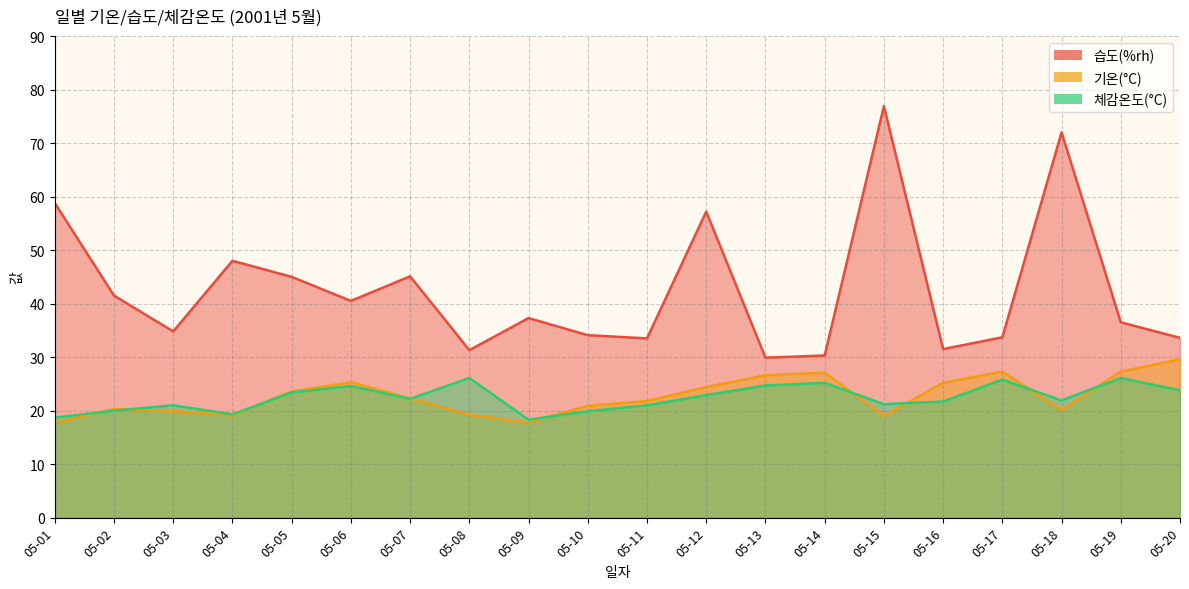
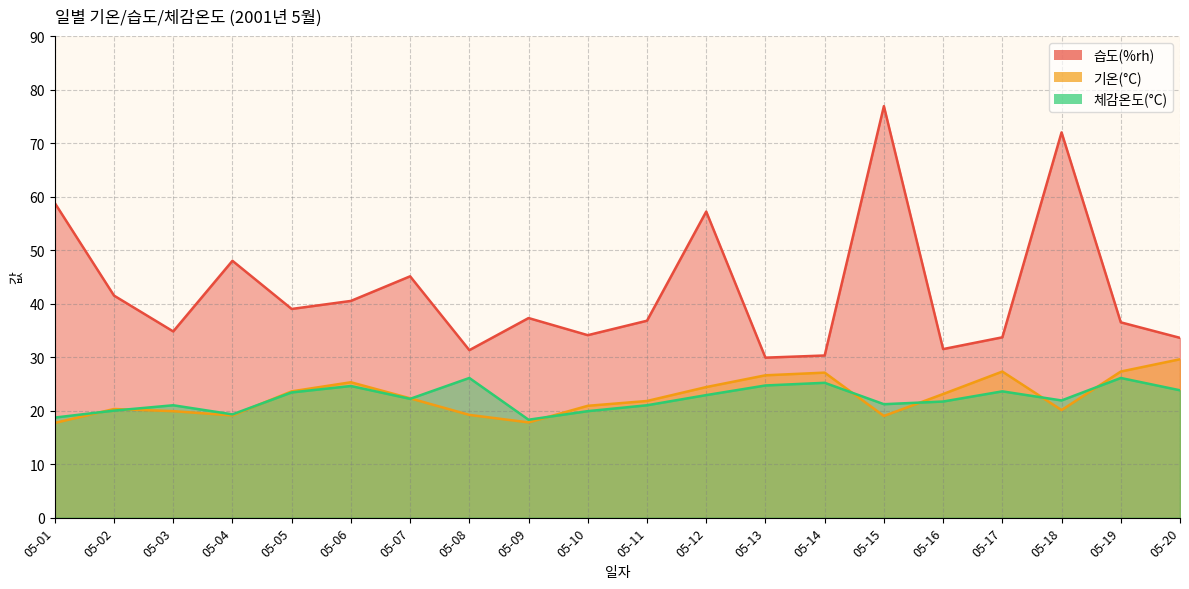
  {
    "습도(%rh)": {
      "05-01": 59,
      "05-02": 42,
      "05-03": 35,
      "05-04": 48,
-     "05-05": 45,
+     "05-05": 39,
      "05-06": 41,
      "05-07": 45,
      "05-08": 31,
      "05-09": 37,
      "05-10": 34,
-     "05-11": 34,
+     "05-11": 37,
      "05-12": 57,
      "05-13": 30,
      "05-14": 30,
      "05-15": 77,
      "05-16": 32,
      "05-17": 34,
      "05-18": 72,
      "05-19": 37,
      "05-20": 34
    },
    "기온(°C)": {
      "05-01": 18,
      "05-03": 20,
      "05-06": 25,
      "05-08": 19,
      "05-09": 18,
      "05-10": 21,
      "05-11": 22,
      "05-12": 24,
      "05-13": 27,
      "05-14": 27,
      "05-15": 19,
-     "05-16": 25,
+     "05-16": 23,
      "05-17": 27,
      "05-18": 20,
      "05-19": 27,
      "05-20": 30
    },
    "체감온도(°C)": {
      "05-01": 19,
      "05-03": 21,
      "05-06": 25,
      "05-08": 26,
      "05-09": 18,
      "05-10": 20,
      "05-11": 21,
      "05-12": 23,
      "05-13": 25,
      "05-14": 25,
      "05-15": 21,
      "05-16": 22,
-     "05-17": 26,
+     "05-17": 24,
      "05-18": 22,
      "05-19": 26,
      "05-20": 24
    }
  }
